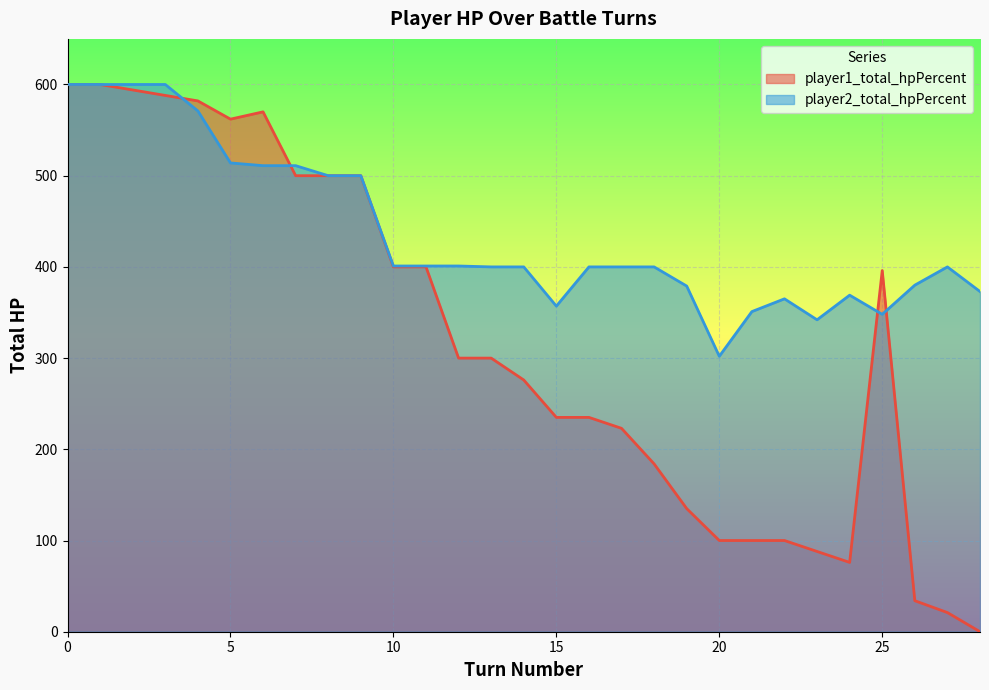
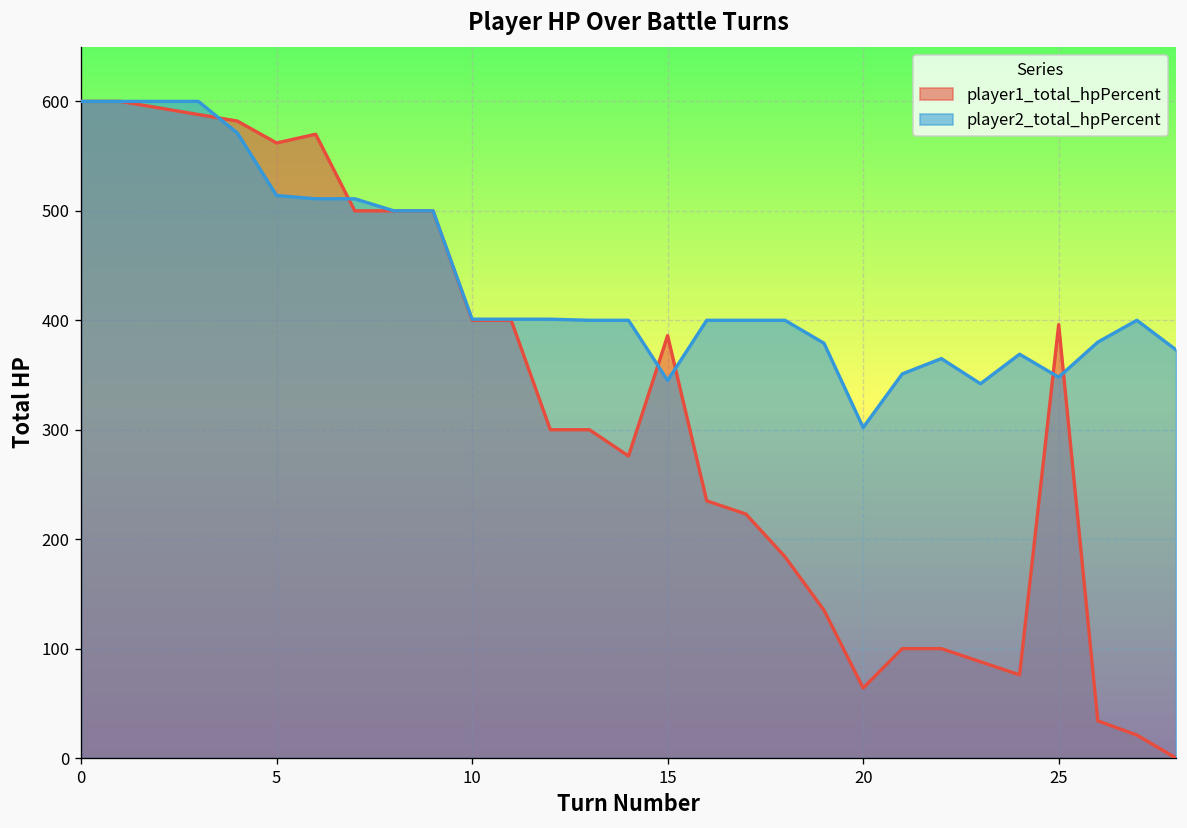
  {
    "player1_total_hpPercent": {
      "5": 560,
-     "15": 240,
-     "20": 100,
+     "15": 390,
+     "20": 60,
      "25": 400
    },
    "player2_total_hpPercent": {
      "5": 510,
-     "15": 360,
+     "15": 350,
      "20": 300,
      "25": 350
    }
  }
